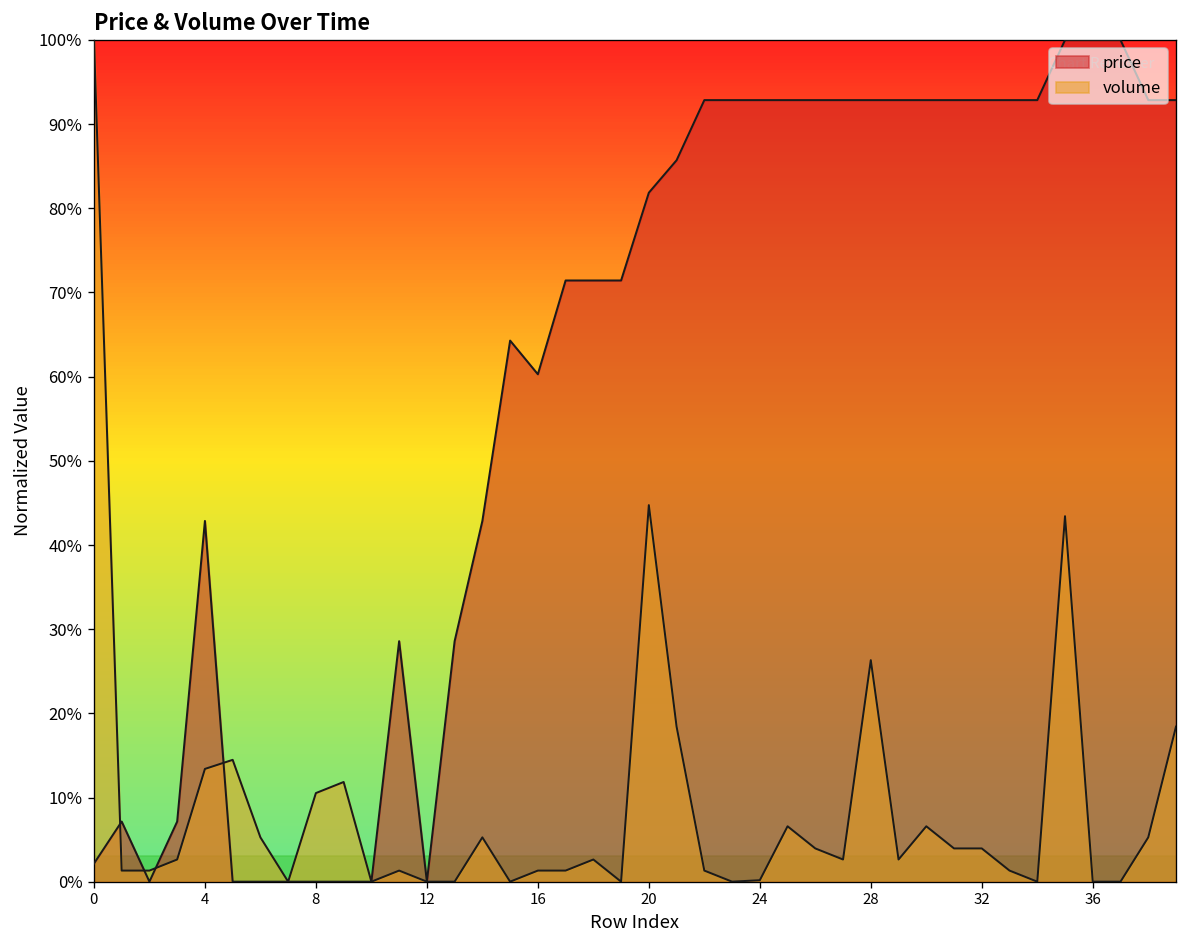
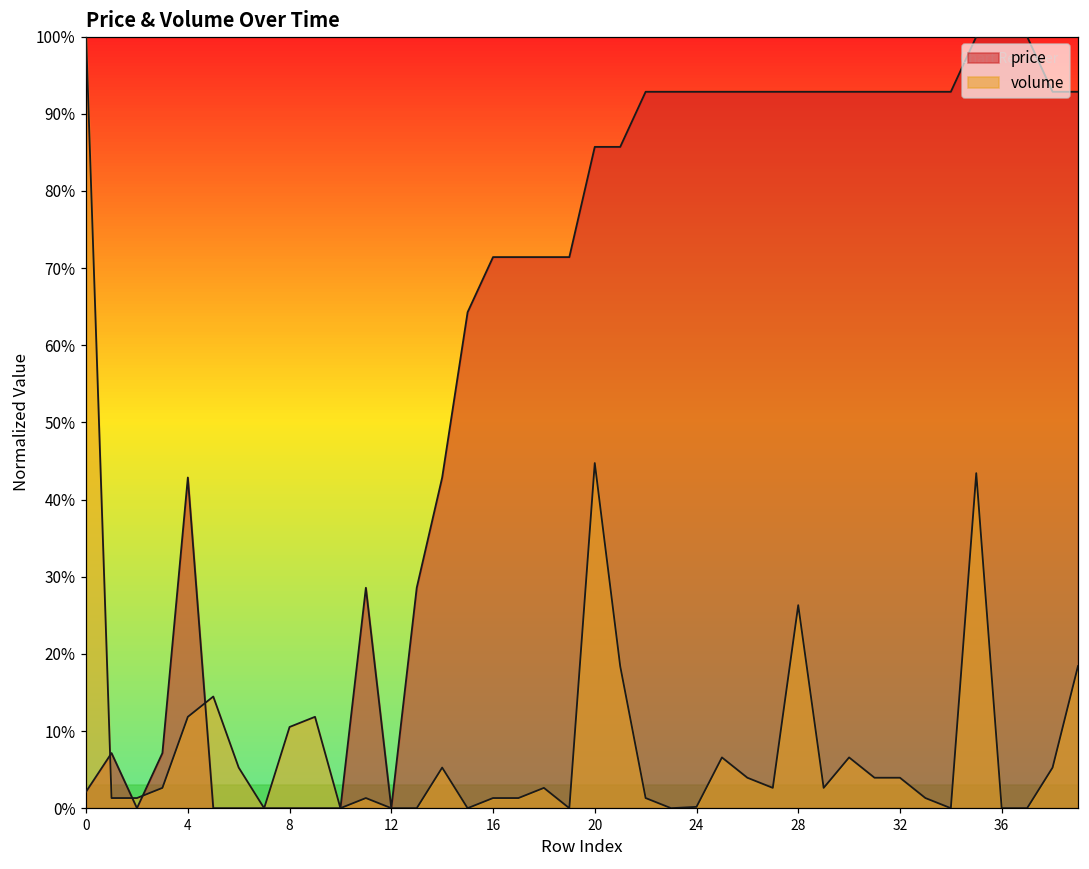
  {
    "price": {
      "4": "43%",
-     "16": "60%",
-     "20": "82%",
+     "16": "71%",
+     "20": "86%",
      "24": "93%",
      "28": "93%",
      "32": "93%",
      "36": "100%"
    },
    "volume": {
      "0": "100%",
-     "4": "13%",
+     "4": "12%",
      "8": "11%",
      "20": "45%",
      "28": "26%",
      "32": "4%"
    }
  }
